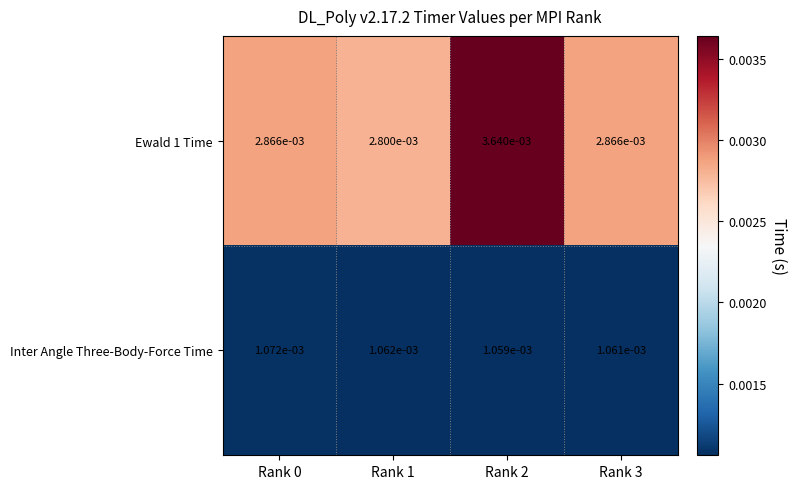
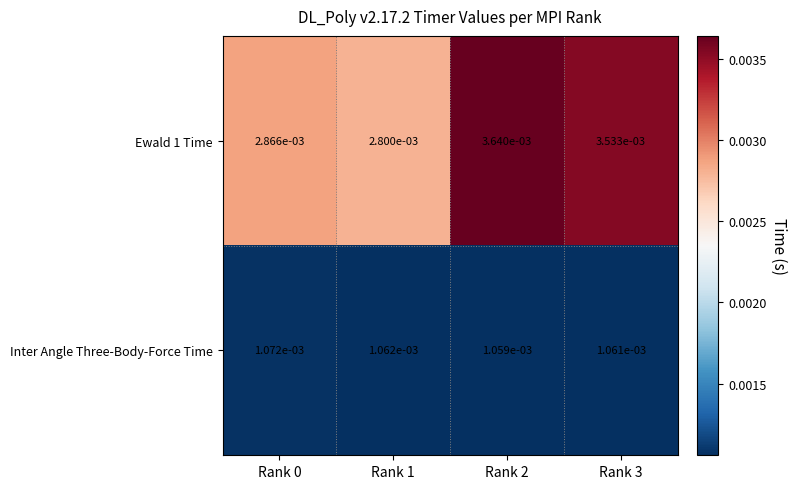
  {
    "Ewald 1 Time": {
      "Rank 0": "2.866e-03",
      "Rank 1": "2.800e-03",
      "Rank 2": "3.640e-03",
-     "Rank 3": "2.866e-03"
+     "Rank 3": "3.533e-03"
    },
    "Inter Angle Three-Body-Force Time": {
      "Rank 0": "1.072e-03",
      "Rank 1": "1.062e-03",
      "Rank 2": "1.059e-03",
      "Rank 3": "1.061e-03"
    }
  }
